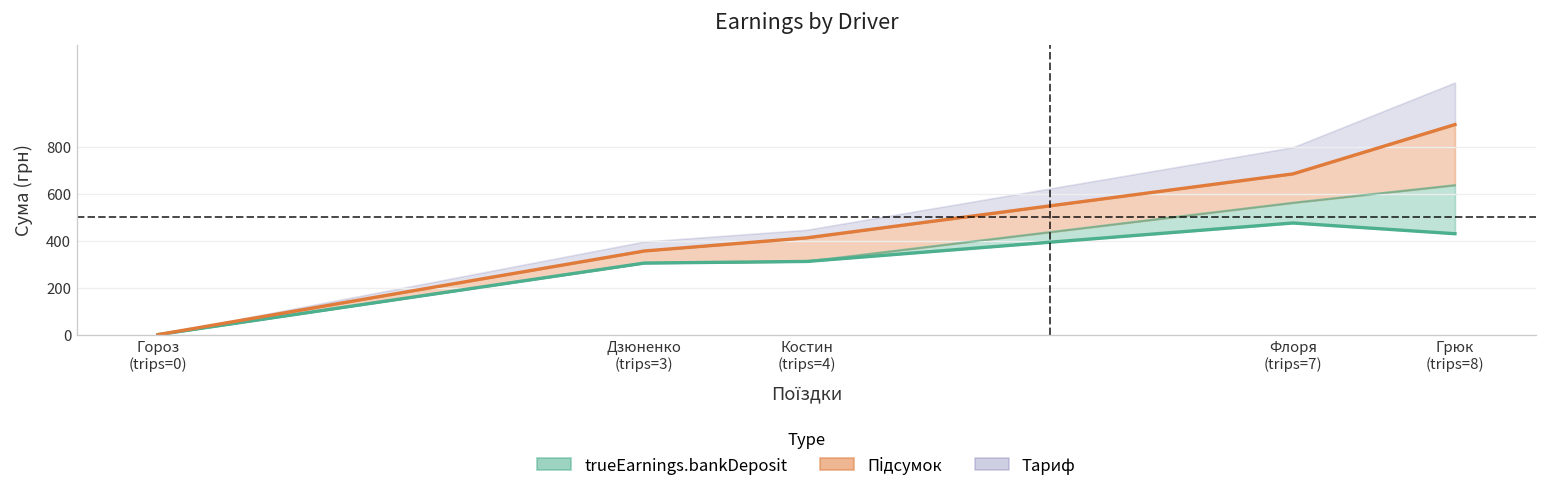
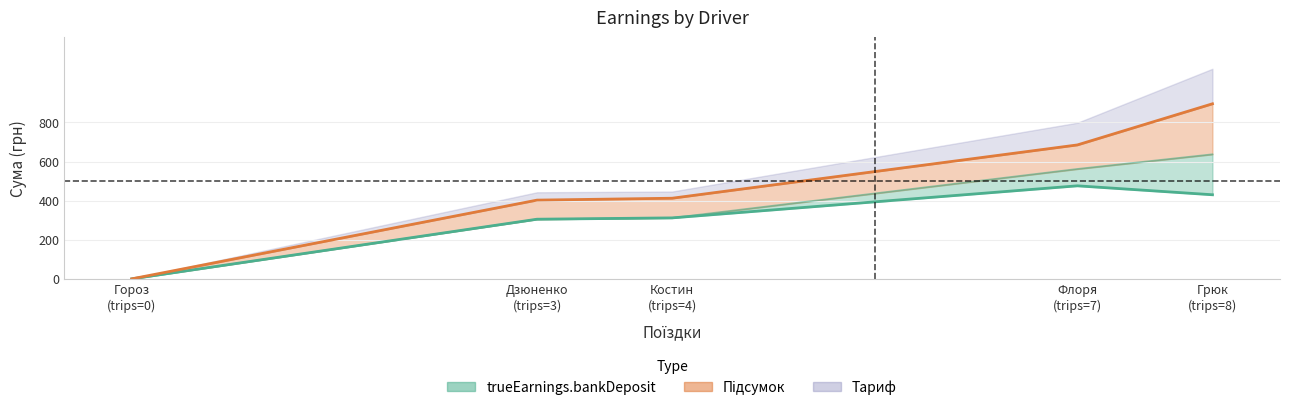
  {
    "Підсумок": {
-     "Дзюненко (trips=3)": 360,
+     "Дзюненко (trips=3)": 400,
      "Костин (trips=4)": 410,
      "Флоря (trips=7)": 680,
      "Грюк (trips=8)": 900
    },
    "Тариф": {
      "Дзюненко (trips=3)": 40,
      "Костин (trips=4)": 30,
      "Флоря (trips=7)": 110,
      "Грюк (trips=8)": 180
    }
  }
